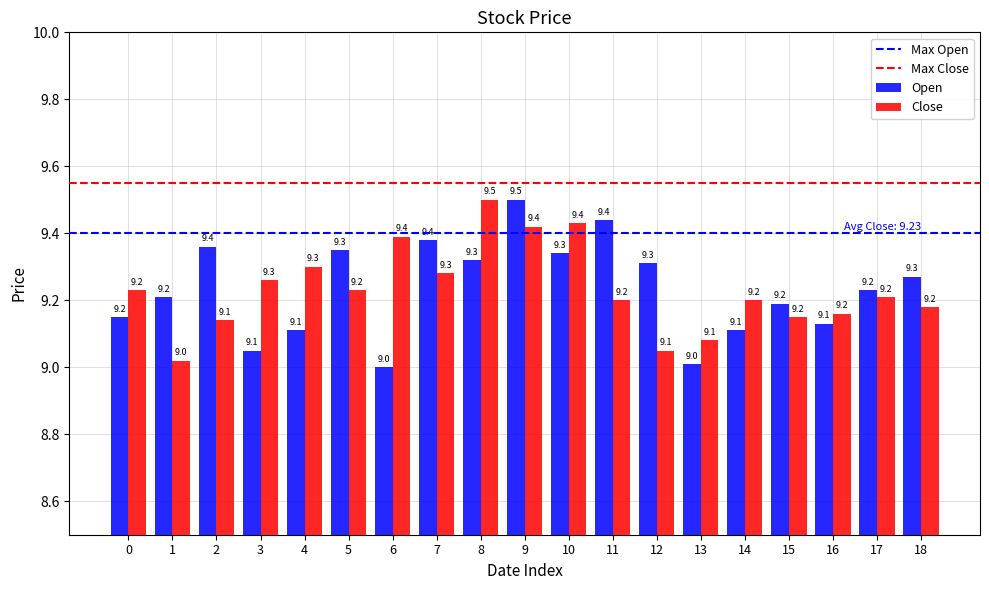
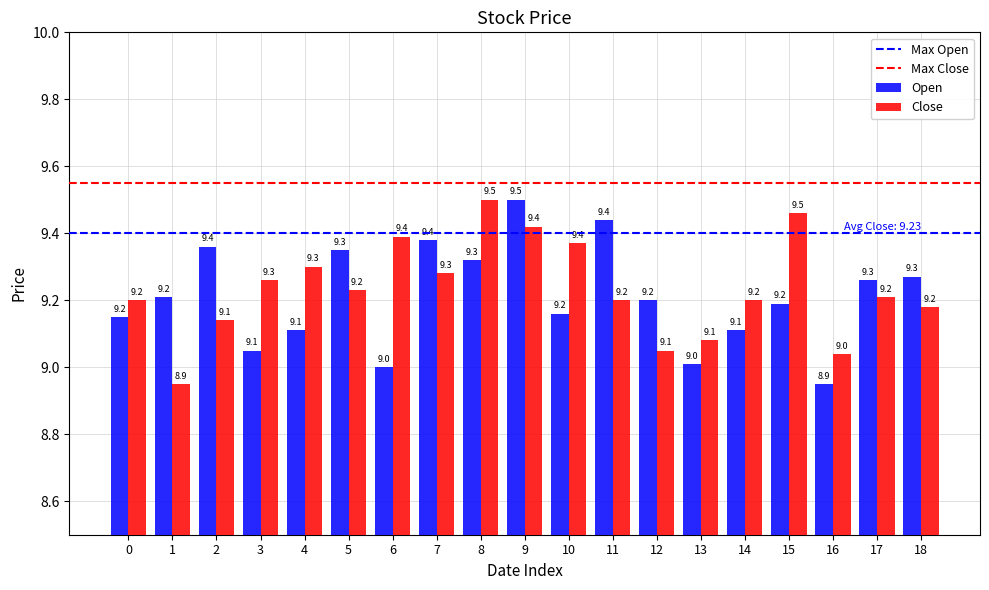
  {
    "Open": {
      "0": 9.2,
      "1": 9.2,
      "2": 9.4,
      "3": 9.1,
      "4": 9.1,
      "5": 9.3,
      "6": 9.0,
      "7": 9.4,
      "8": 9.3,
      "9": 9.5,
-     "10": 9.3,
+     "10": 9.2,
      "11": 9.4,
-     "12": 9.3,
+     "12": 9.2,
      "13": 9.0,
      "14": 9.1,
      "15": 9.2,
-     "16": 9.1,
-     "17": 9.2,
+     "16": 8.9,
+     "17": 9.3,
      "18": 9.3
    },
    "Close": {
-     "0": 9.23,
-     "1": 9.0,
+     "0": 9.20,
+     "1": 8.9,
      "2": 9.1,
      "3": 9.3,
      "4": 9.3,
      "5": 9.2,
      "6": 9.4,
      "7": 9.3,
      "8": 9.5,
      "9": 9.4,
-     "10": 9.43,
+     "10": 9.37,
      "11": 9.2,
      "12": 9.1,
      "13": 9.1,
      "14": 9.2,
-     "15": 9.2,
-     "16": 9.2,
+     "15": 9.5,
+     "16": 9.0,
      "17": 9.2,
      "18": 9.2
    }
  }
